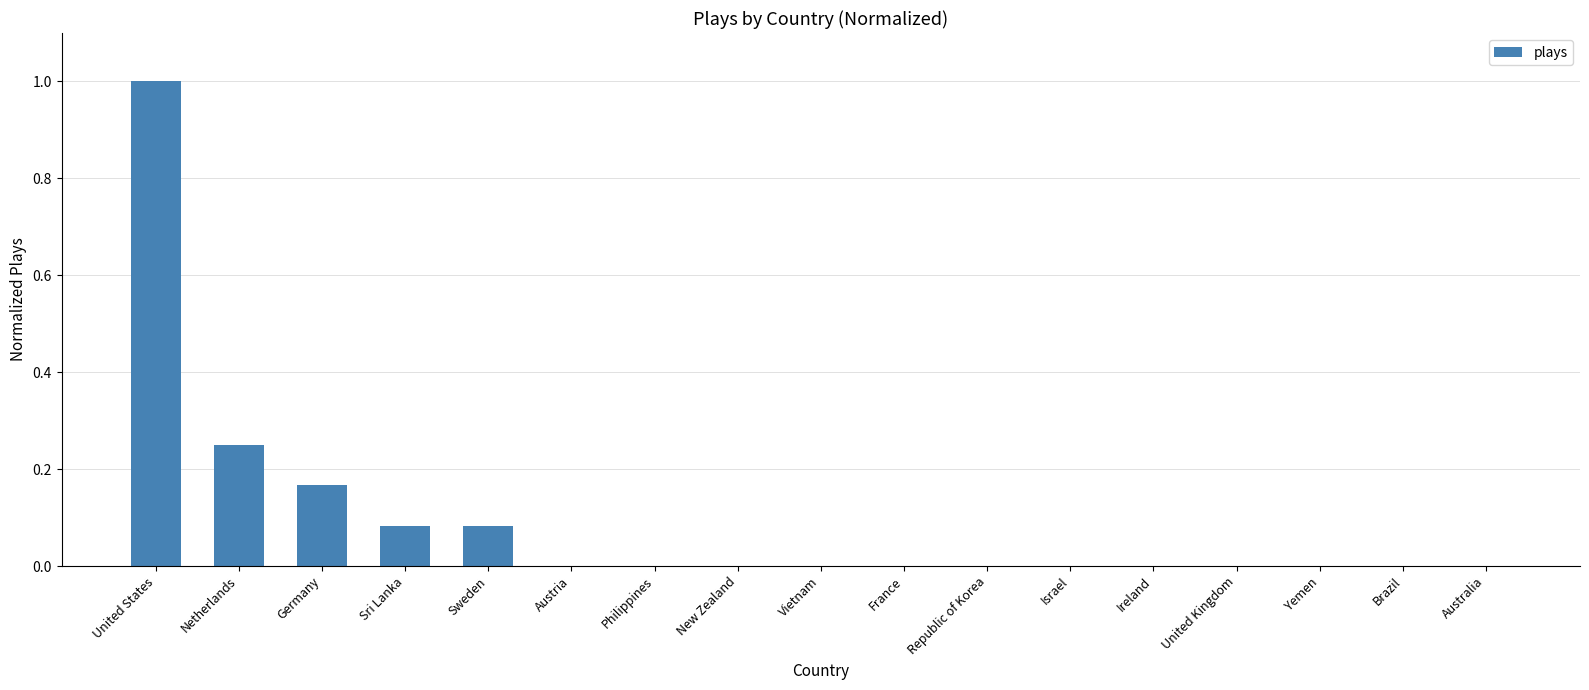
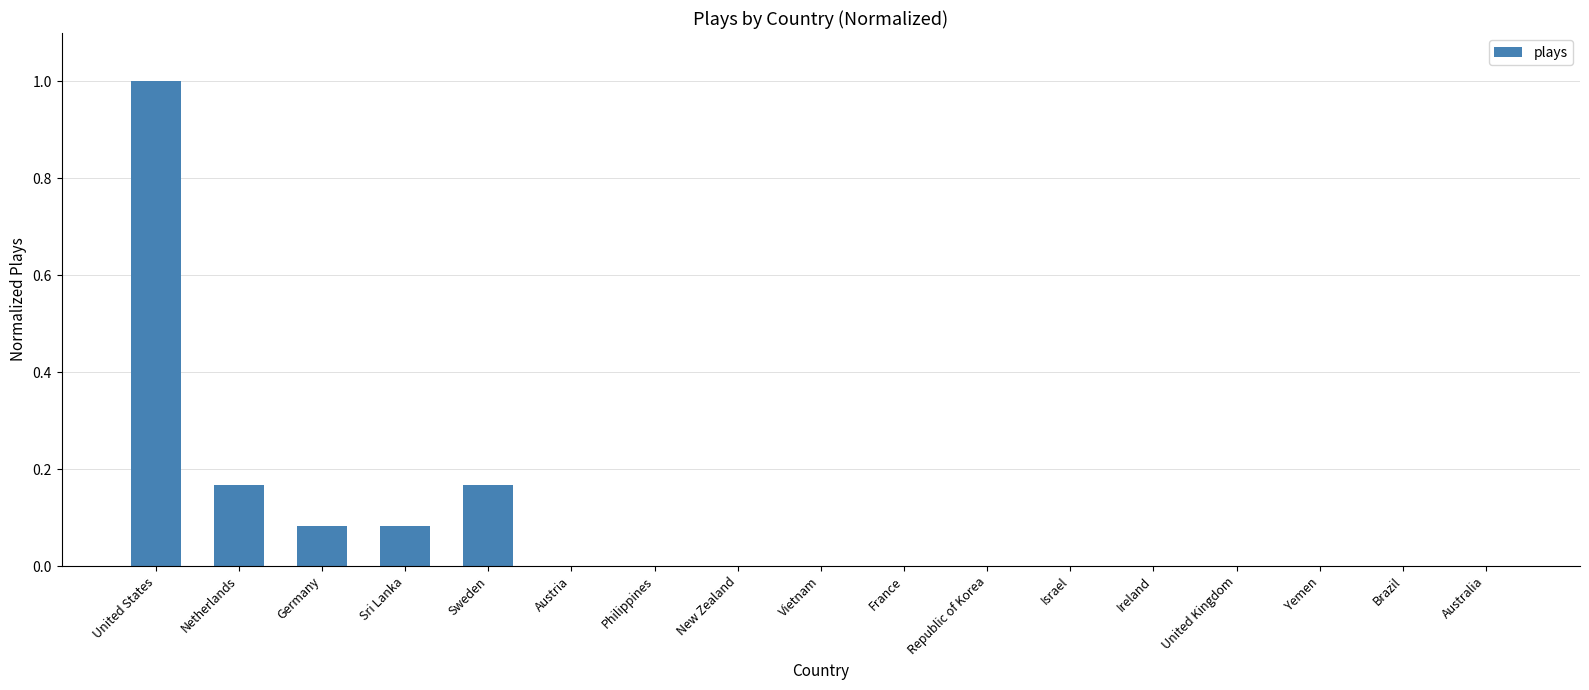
  {
    "United States": 1.00,
-   "Netherlands": 0.25,
-   "Germany": 0.17,
+   "Netherlands": 0.17,
+   "Germany": 0.08,
    "Sri Lanka": 0.08,
-   "Sweden": 0.08,
+   "Sweden": 0.17,
    "Austria": 0.00,
    "Philippines": 0.00,
    "New Zealand": 0.00,
    "Vietnam": 0.00,
    "France": 0.00,
    "Republic of Korea": 0.00,
    "Israel": 0.00,
    "Ireland": 0.00,
    "United Kingdom": 0.00,
    "Yemen": 0.00,
    "Brazil": 0.00,
    "Australia": 0.00
  }
